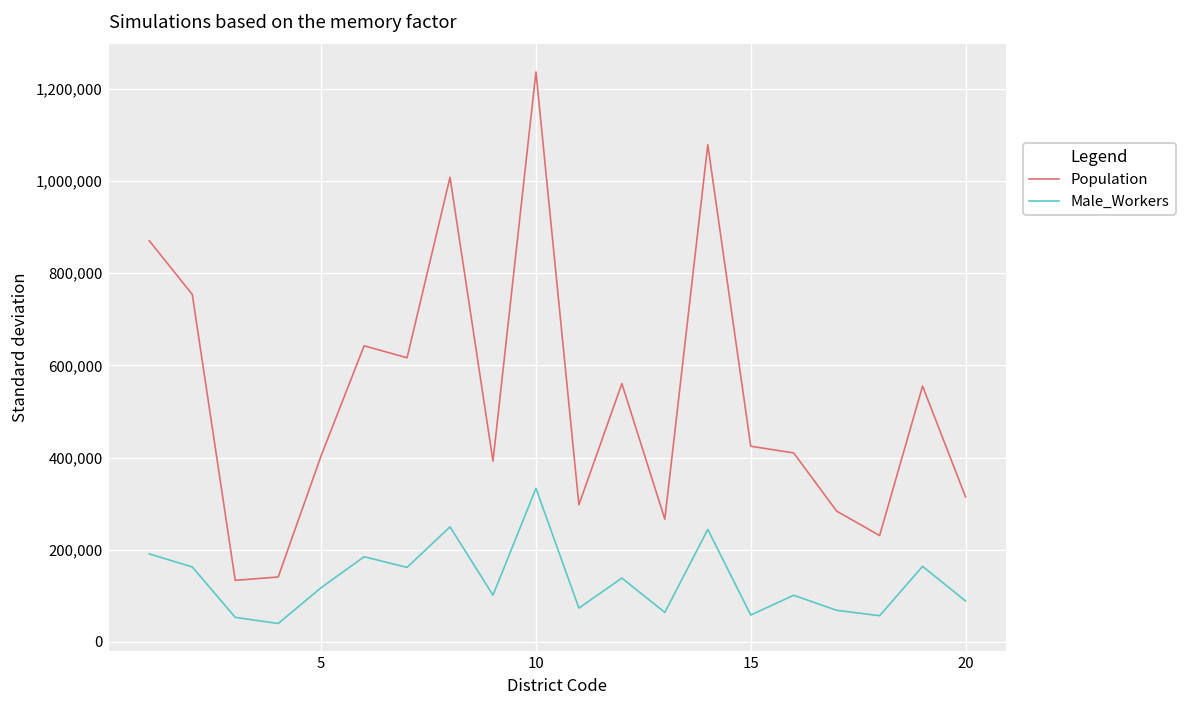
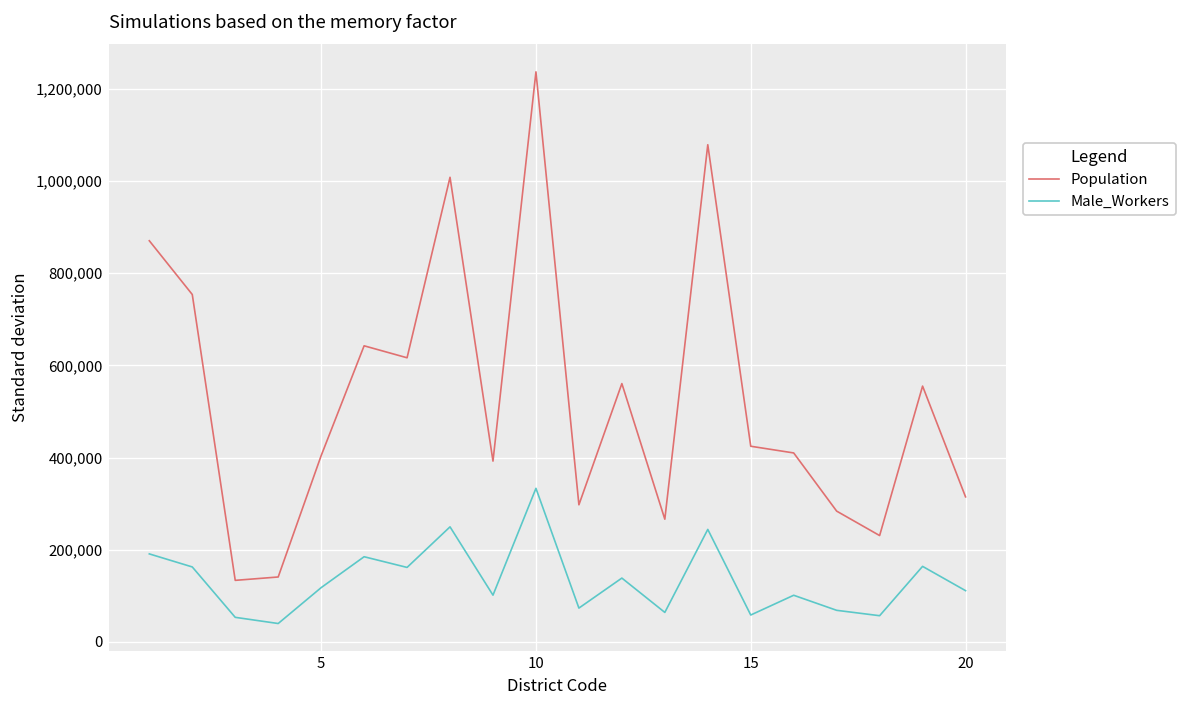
  {
    "Population": {
      "5": "400,000",
      "10": "1,240,000",
      "15": "420,000",
      "20": "310,000"
    },
    "Male_Workers": {
      "5": "120,000",
      "10": "330,000",
      "15": "60,000",
-     "20": "90,000"
+     "20": "110,000"
    }
  }
